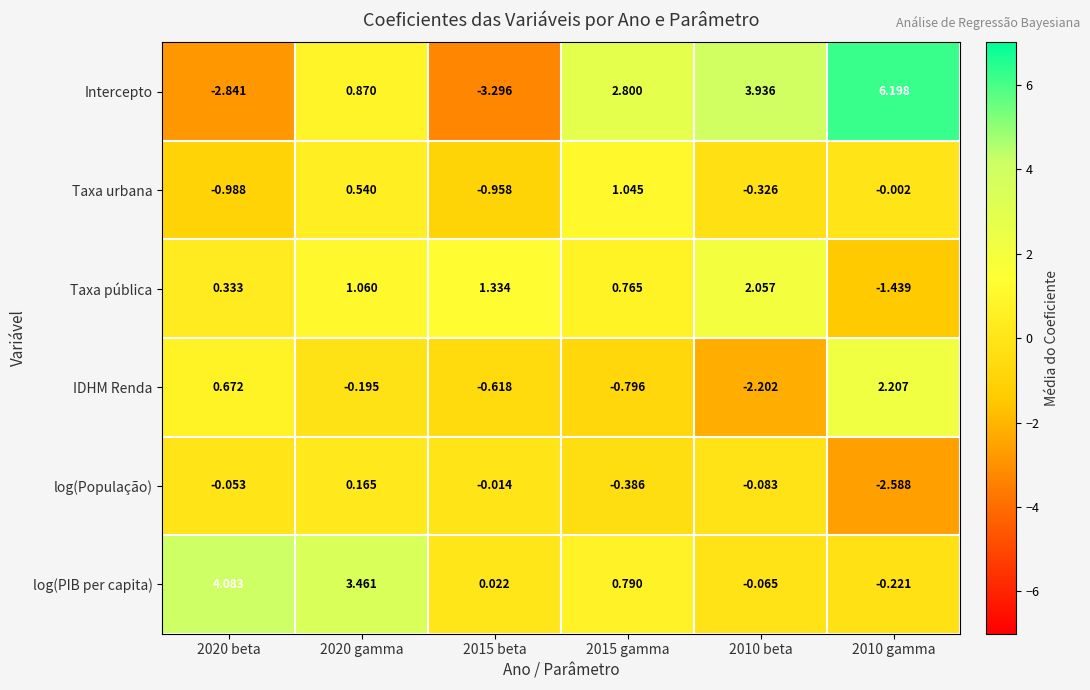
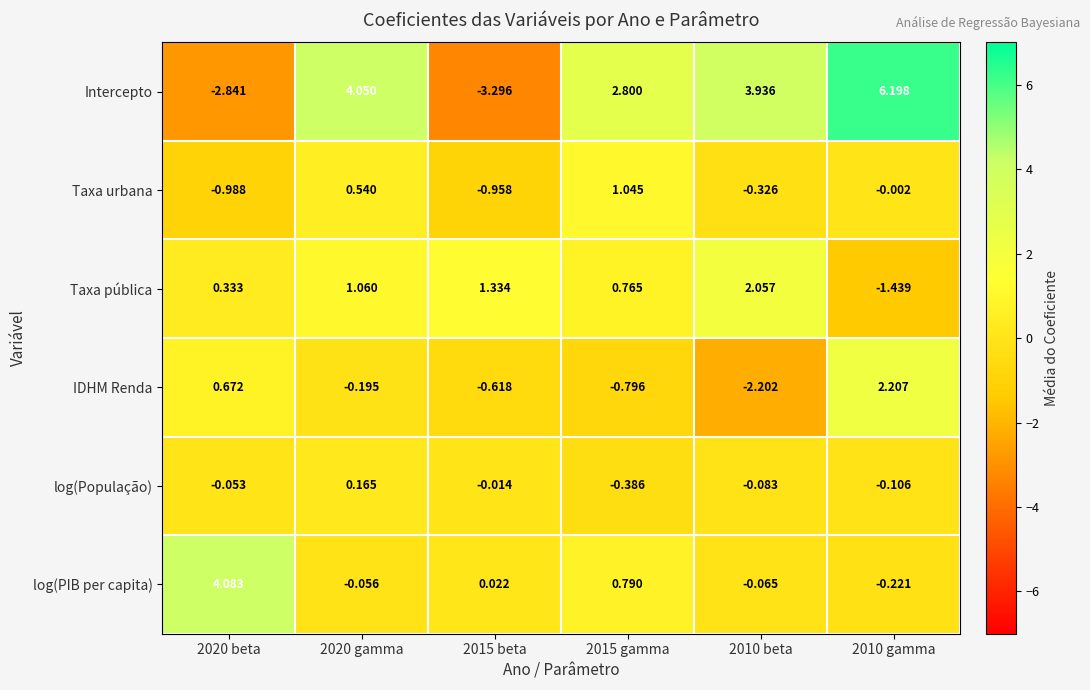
  {
    "Intercepto": {
      "2020 beta": -2.841,
-     "2020 gamma": 0.870,
+     "2020 gamma": 4.050,
      "2015 beta": -3.296,
      "2015 gamma": 2.800,
      "2010 beta": 3.936,
      "2010 gamma": 6.198
    },
    "Taxa urbana": {
      "2020 beta": -0.988,
      "2020 gamma": 0.540,
      "2015 beta": -0.958,
      "2015 gamma": 1.045,
      "2010 beta": -0.326,
      "2010 gamma": -0.002
    },
    "Taxa pública": {
      "2020 beta": 0.333,
      "2020 gamma": 1.060,
      "2015 beta": 1.334,
      "2015 gamma": 0.765,
      "2010 beta": 2.057,
      "2010 gamma": -1.439
    },
    "IDHM Renda": {
      "2020 beta": 0.672,
      "2020 gamma": -0.195,
      "2015 beta": -0.618,
      "2015 gamma": -0.796,
      "2010 beta": -2.202,
      "2010 gamma": 2.207
    },
    "log(População)": {
      "2020 beta": -0.053,
      "2020 gamma": 0.165,
      "2015 beta": -0.014,
      "2015 gamma": -0.386,
      "2010 beta": -0.083,
-     "2010 gamma": -2.588
+     "2010 gamma": -0.106
    },
    "log(PIB per capita)": {
      "2020 beta": 4.083,
-     "2020 gamma": 3.461,
+     "2020 gamma": -0.056,
      "2015 beta": 0.022,
      "2015 gamma": 0.790,
      "2010 beta": -0.065,
      "2010 gamma": -0.221
    }
  }
